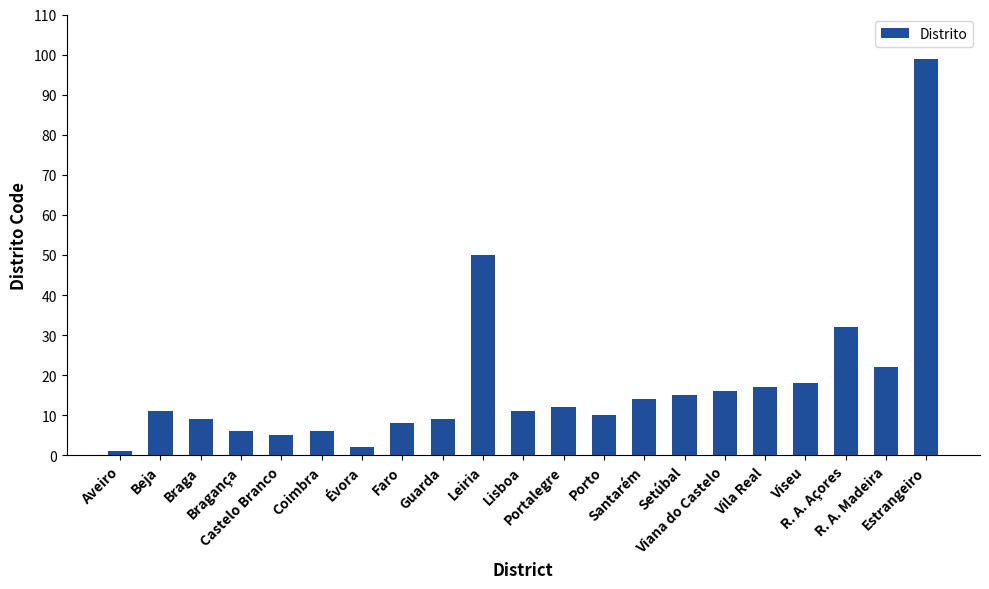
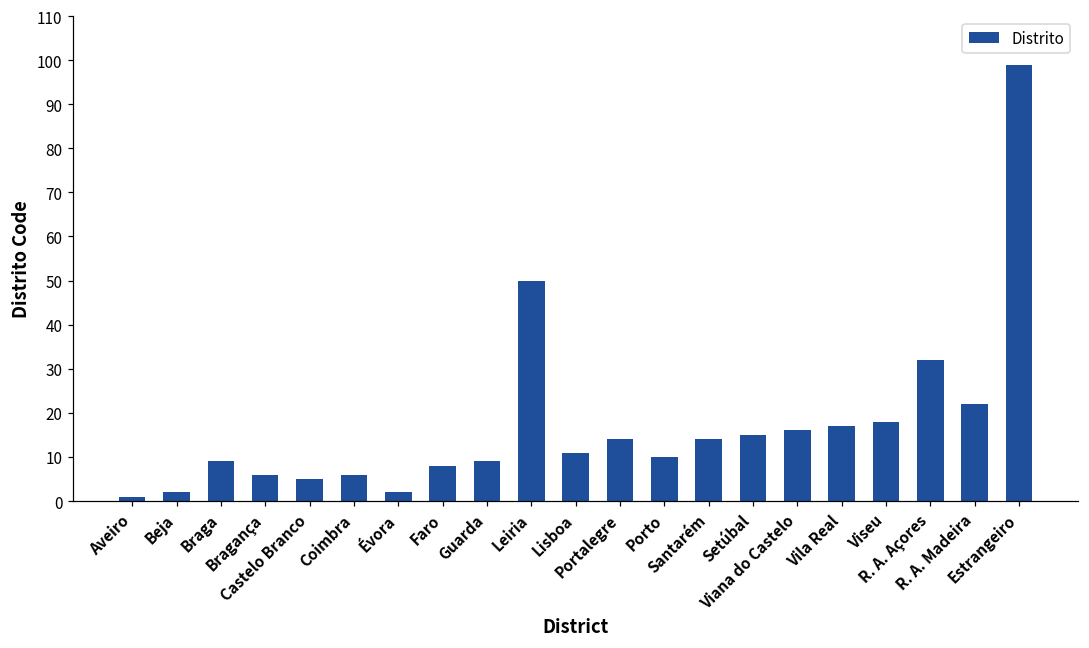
  {
    "Aveiro": 1,
-   "Beja": 11,
+   "Beja": 2,
    "Braga": 9,
    "Bragança": 6,
    "Castelo Branco": 5,
    "Coimbra": 6,
    "Évora": 2,
    "Faro": 8,
    "Guarda": 9,
    "Leiria": 50,
    "Lisboa": 11,
-   "Portalegre": 12,
+   "Portalegre": 14,
    "Porto": 10,
    "Santarém": 14,
    "Setúbal": 15,
    "Viana do Castelo": 16,
    "Vila Real": 17,
    "Viseu": 18,
    "R. A. Açores": 32,
    "R. A. Madeira": 22,
    "Estrangeiro": 99
  }
